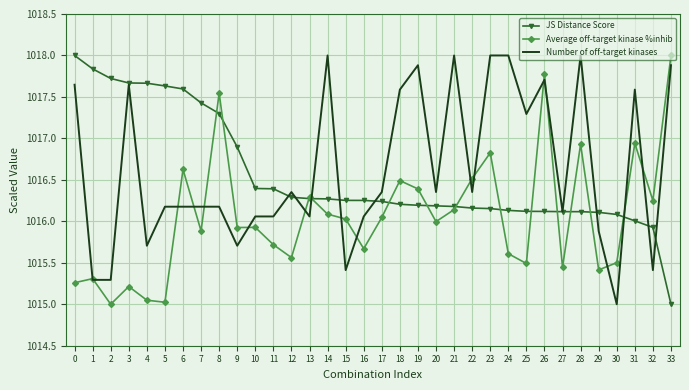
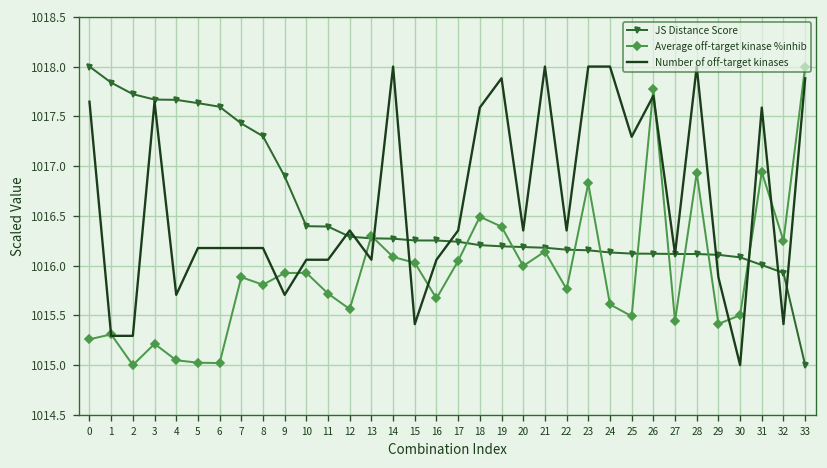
  {
    "Average off-target kinase %inhib": {
      "0": 1015.3,
      "2": 1015.0,
      "3": 1015.2,
      "4": 1015.0,
      "5": 1015.0,
-     "6": 1016.6,
+     "6": 1015.0,
      "7": 1015.9,
-     "8": 1017.5,
+     "8": 1015.8,
      "9": 1015.9,
      "10": 1015.9,
      "11": 1015.7,
      "12": 1015.6,
      "14": 1016.1,
      "15": 1016.0,
      "16": 1015.7,
      "17": 1016.0,
      "18": 1016.5,
      "19": 1016.4,
      "20": 1016.0,
      "21": 1016.1,
-     "22": 1016.5,
+     "22": 1015.8,
      "23": 1016.8,
      "24": 1015.6,
      "25": 1015.5,
      "26": 1017.8,
      "27": 1015.4,
      "28": 1016.9,
      "29": 1015.4,
      "30": 1015.5,
      "31": 1016.9,
      "32": 1016.2
    }
  }
